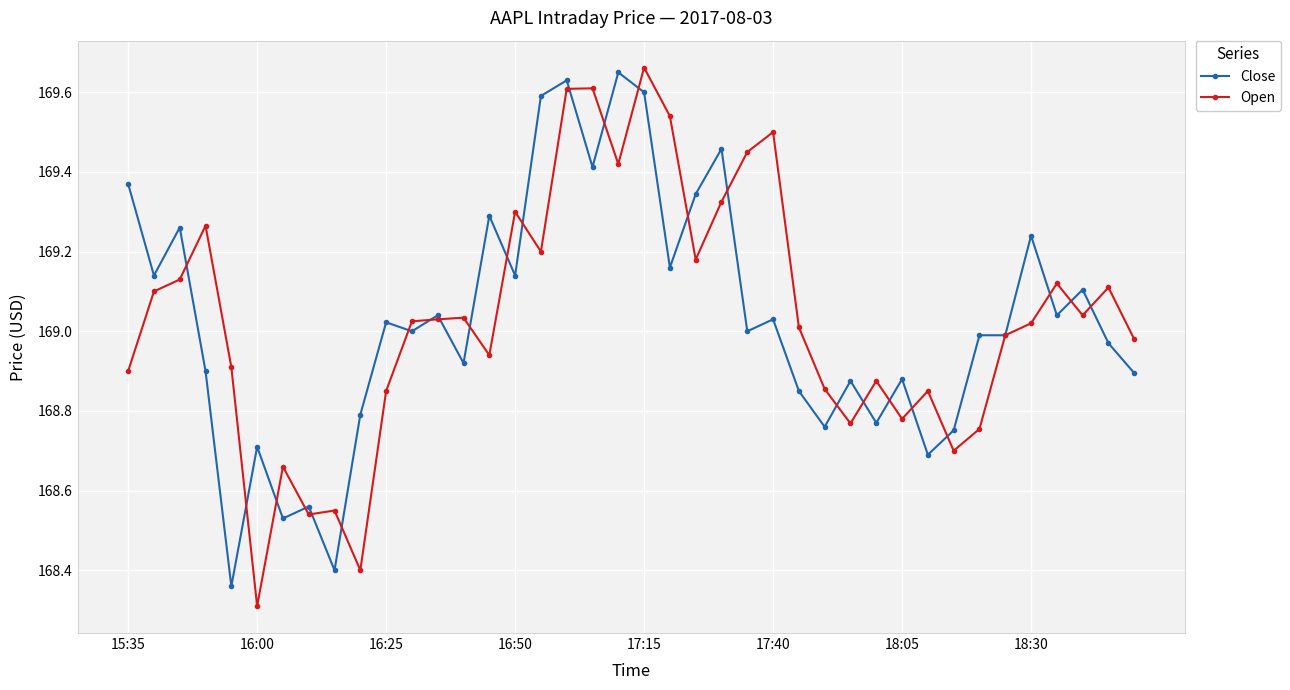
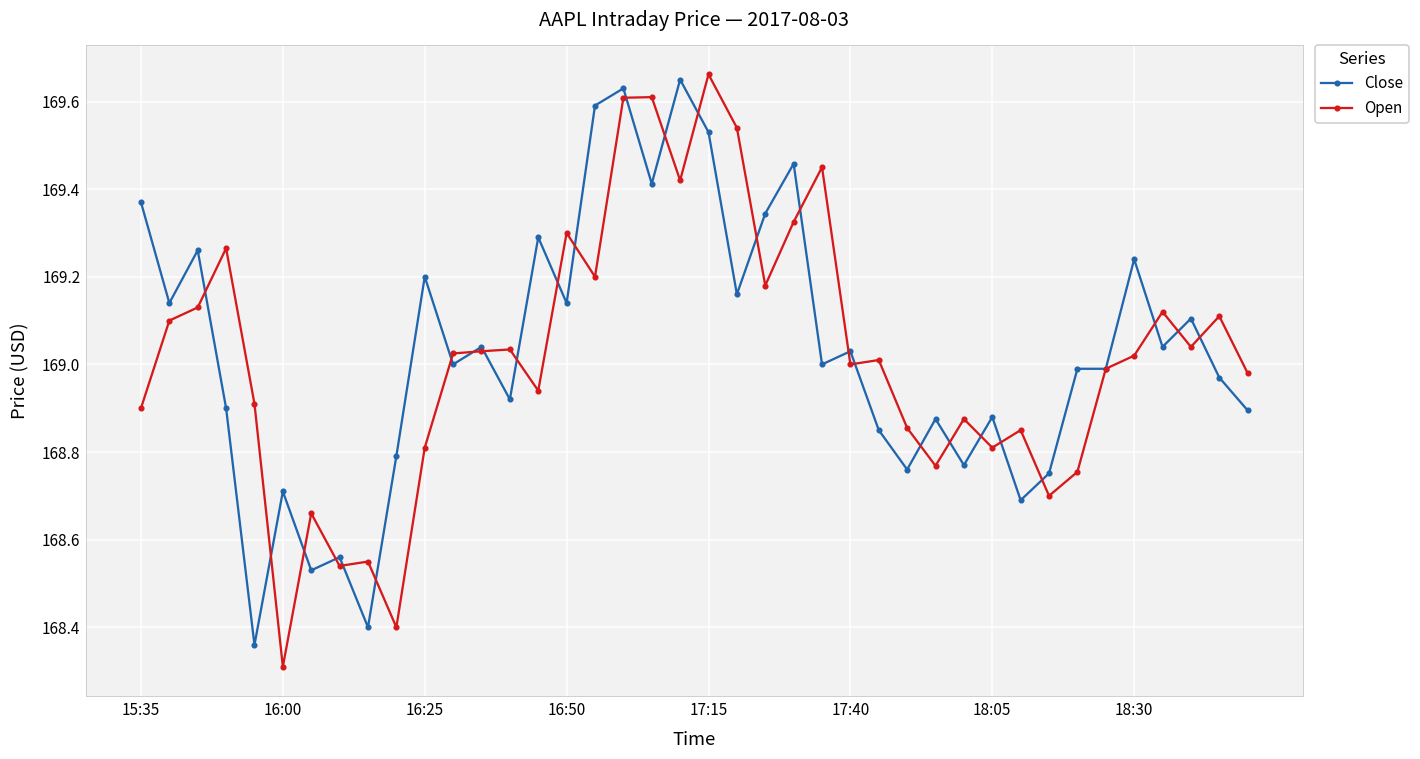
  {
    "Close": {
      "15:35": 169.37,
      "16:00": 168.71,
-     "16:25": 169.02,
+     "16:25": 169.20,
      "16:50": 169.14,
-     "17:15": 169.60,
+     "17:15": 169.53,
      "17:40": 169.03,
      "18:05": 168.88,
      "18:30": 169.24
    },
    "Open": {
      "15:35": 168.90,
      "16:00": 168.31,
-     "16:25": 168.85,
+     "16:25": 168.81,
      "16:50": 169.30,
      "17:15": 169.66,
-     "17:40": 169.5,
-     "18:05": 168.78,
+     "17:40": 169.0,
+     "18:05": 168.81,
      "18:30": 169.02
    }
  }
